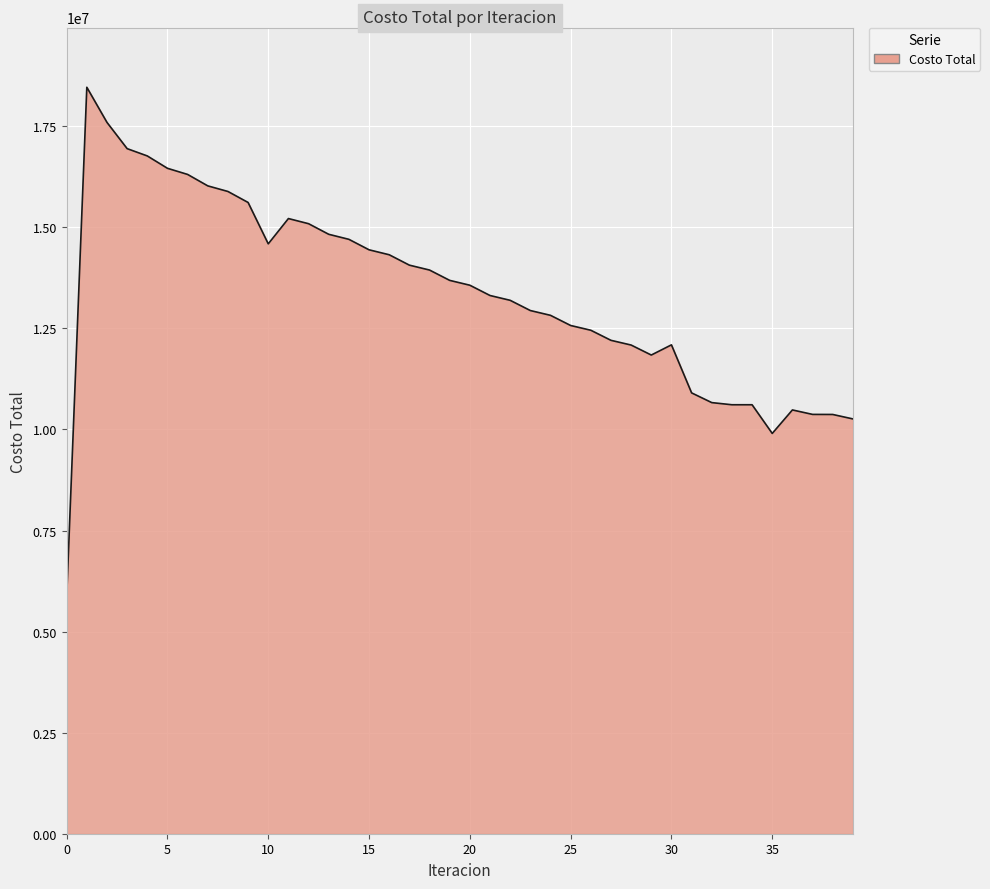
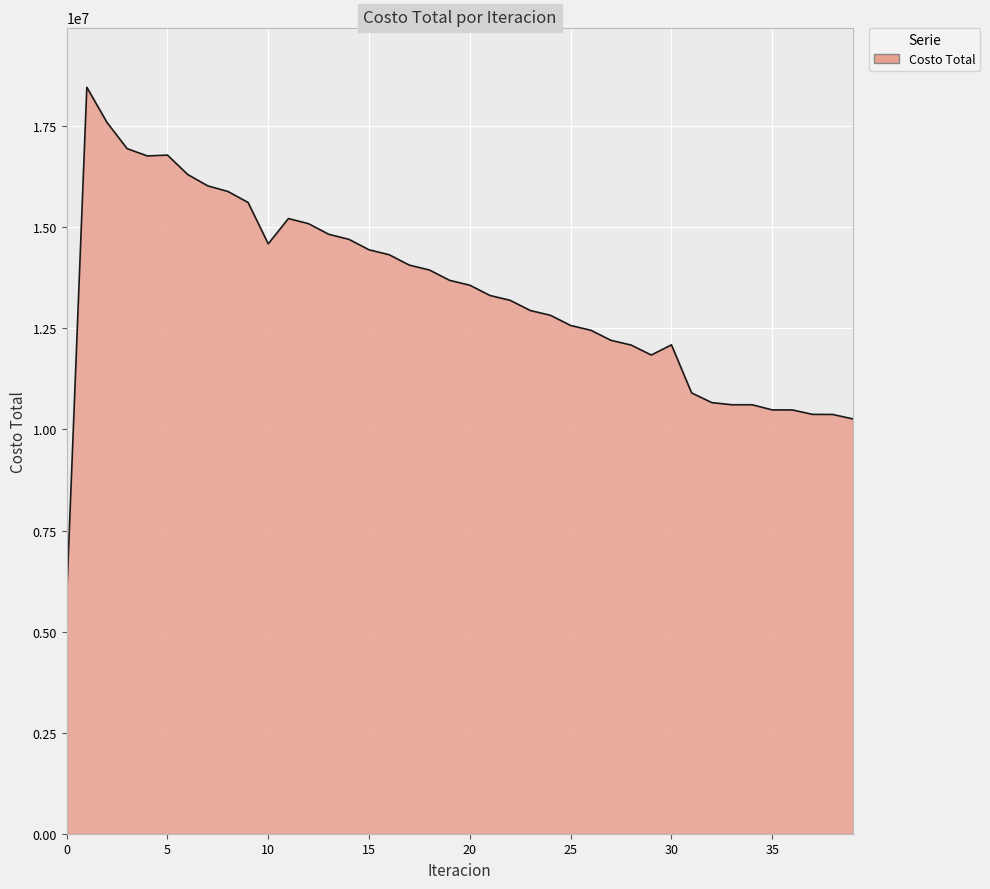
  {
    "0": 5800000,
-   "5": 16500000,
+   "5": 16800000,
    "10": 14600000,
    "15": 14400000,
    "20": 13600000,
    "25": 12600000,
    "30": 12100000,
-   "35": 9900000
+   "35": 10500000
  }
